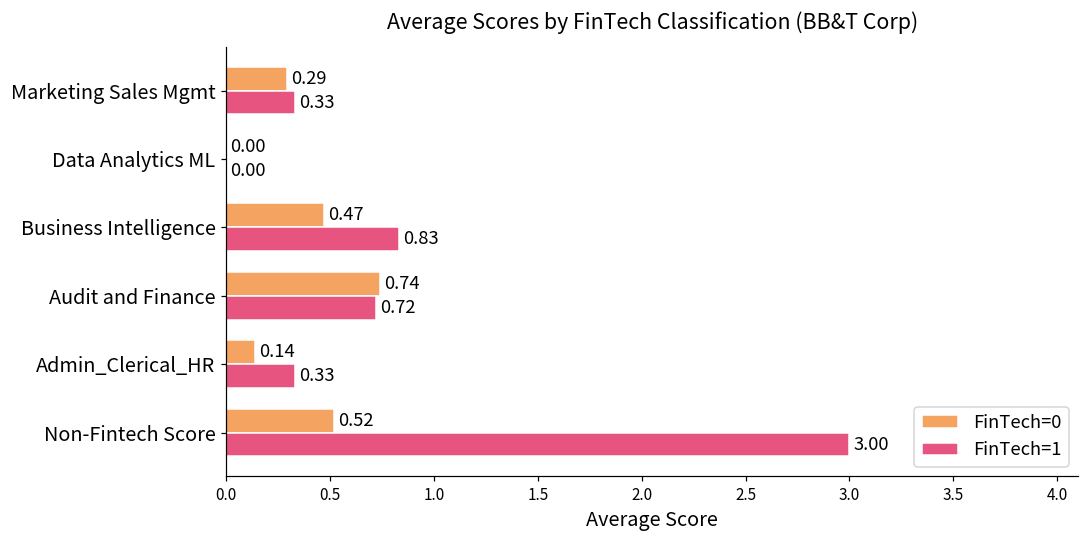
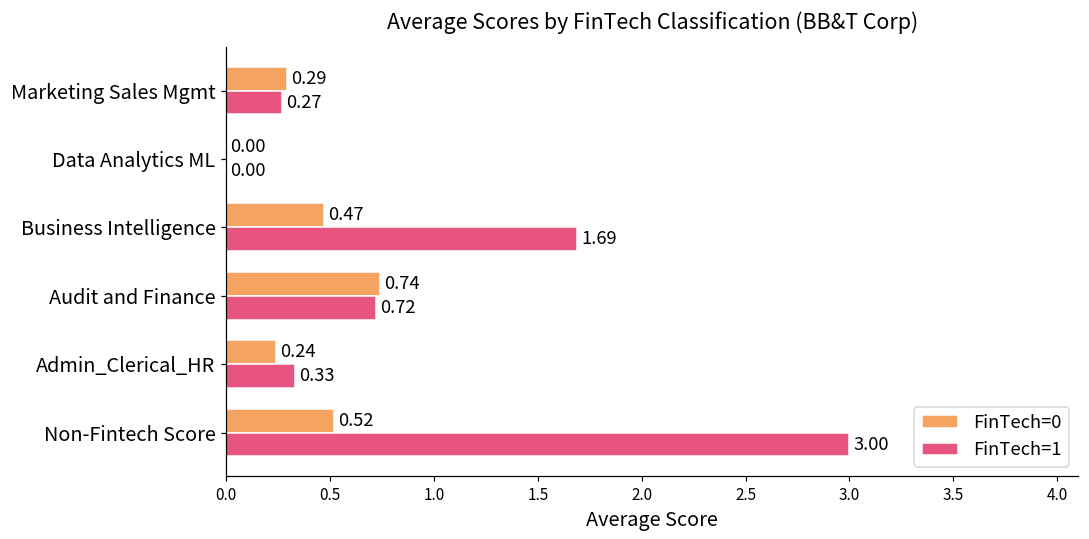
  {
    "FinTech=0": {
      "Marketing Sales Mgmt": 0.29,
      "Data Analytics ML": 0.00,
      "Business Intelligence": 0.47,
      "Audit and Finance": 0.74,
-     "Admin_Clerical_HR": 0.14,
+     "Admin_Clerical_HR": 0.24,
      "Non-Fintech Score": 0.52
    },
    "FinTech=1": {
-     "Marketing Sales Mgmt": 0.33,
+     "Marketing Sales Mgmt": 0.27,
      "Data Analytics ML": 0.00,
-     "Business Intelligence": 0.83,
+     "Business Intelligence": 1.69,
      "Audit and Finance": 0.72,
      "Admin_Clerical_HR": 0.33,
      "Non-Fintech Score": 3.00
    }
  }
